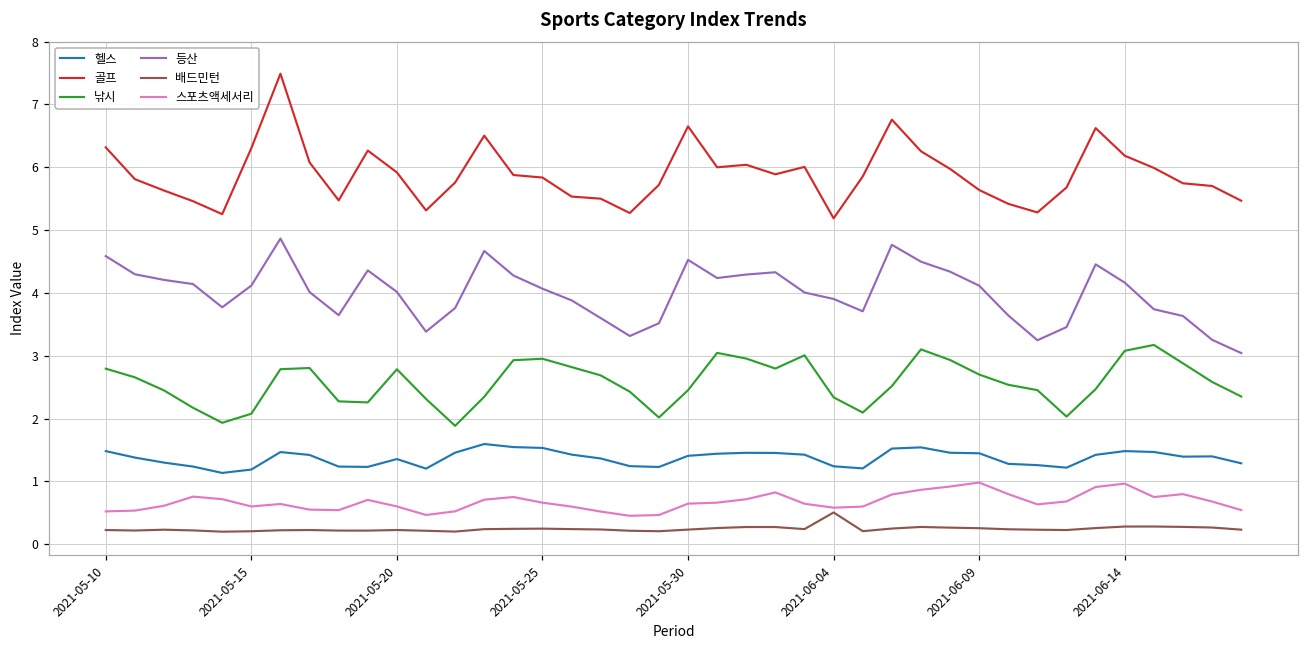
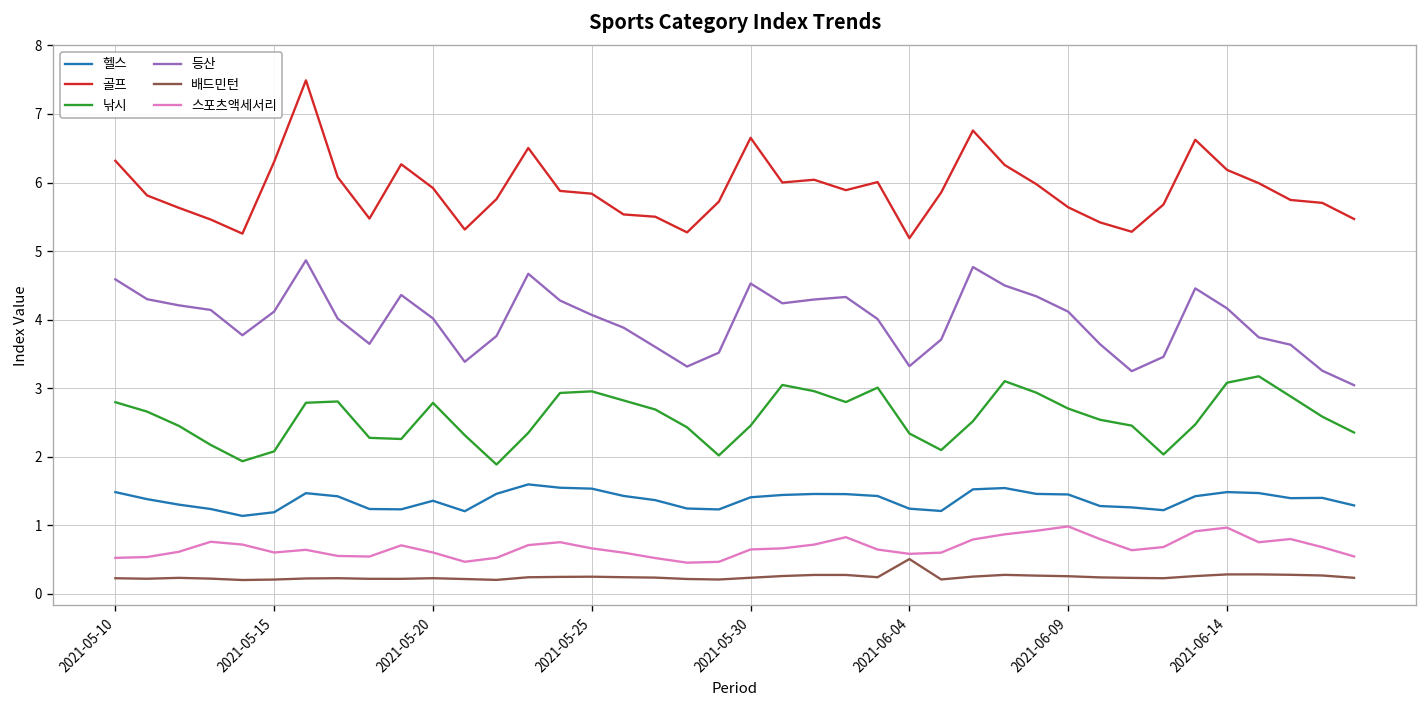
  {
    "헬스": {
      "2021-05-10": 1.5,
      "2021-05-15": 1.2,
      "2021-05-20": 1.4,
      "2021-05-25": 1.5,
      "2021-05-30": 1.4,
      "2021-06-04": 1.2,
      "2021-06-09": 1.4,
      "2021-06-14": 1.5
    },
    "골프": {
      "2021-05-10": 6.3,
      "2021-05-15": 6.3,
      "2021-05-20": 5.9,
      "2021-05-25": 5.8,
      "2021-05-30": 6.7,
      "2021-06-04": 5.2,
      "2021-06-09": 5.6,
      "2021-06-14": 6.2
    },
    "낚시": {
      "2021-05-10": 2.8,
      "2021-05-15": 2.1,
      "2021-05-20": 2.8,
      "2021-05-25": 3.0,
      "2021-05-30": 2.5,
      "2021-06-04": 2.3,
      "2021-06-09": 2.7,
      "2021-06-14": 3.1
    },
    "등산": {
      "2021-05-10": 4.6,
      "2021-05-15": 4.1,
      "2021-05-20": 4.0,
      "2021-05-25": 4.1,
      "2021-05-30": 4.5,
-     "2021-06-04": 3.9,
+     "2021-06-04": 3.3,
      "2021-06-09": 4.1,
      "2021-06-14": 4.2
    },
    "배드민턴": {
      "2021-05-10": 0.2,
      "2021-05-15": 0.2,
      "2021-05-20": 0.2,
      "2021-05-25": 0.2,
      "2021-05-30": 0.2,
      "2021-06-04": 0.5,
      "2021-06-09": 0.3,
      "2021-06-14": 0.3
    },
    "스포츠액세서리": {
      "2021-05-10": 0.5,
      "2021-05-15": 0.6,
      "2021-05-20": 0.6,
      "2021-05-25": 0.7,
      "2021-05-30": 0.6,
      "2021-06-04": 0.6,
      "2021-06-09": 1.0,
      "2021-06-14": 1.0
    }
  }
